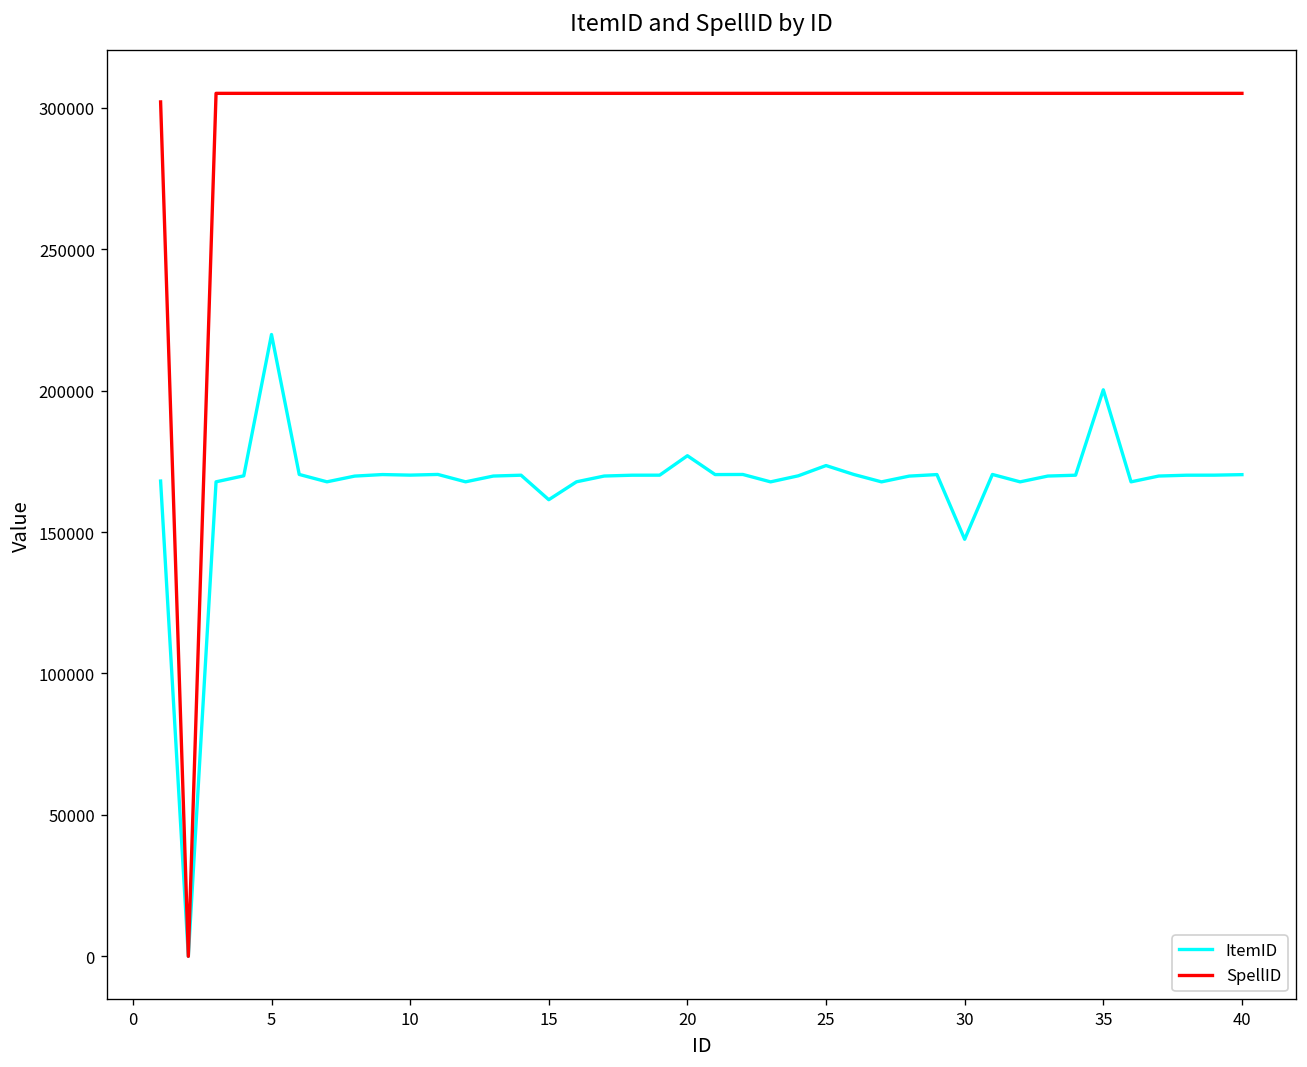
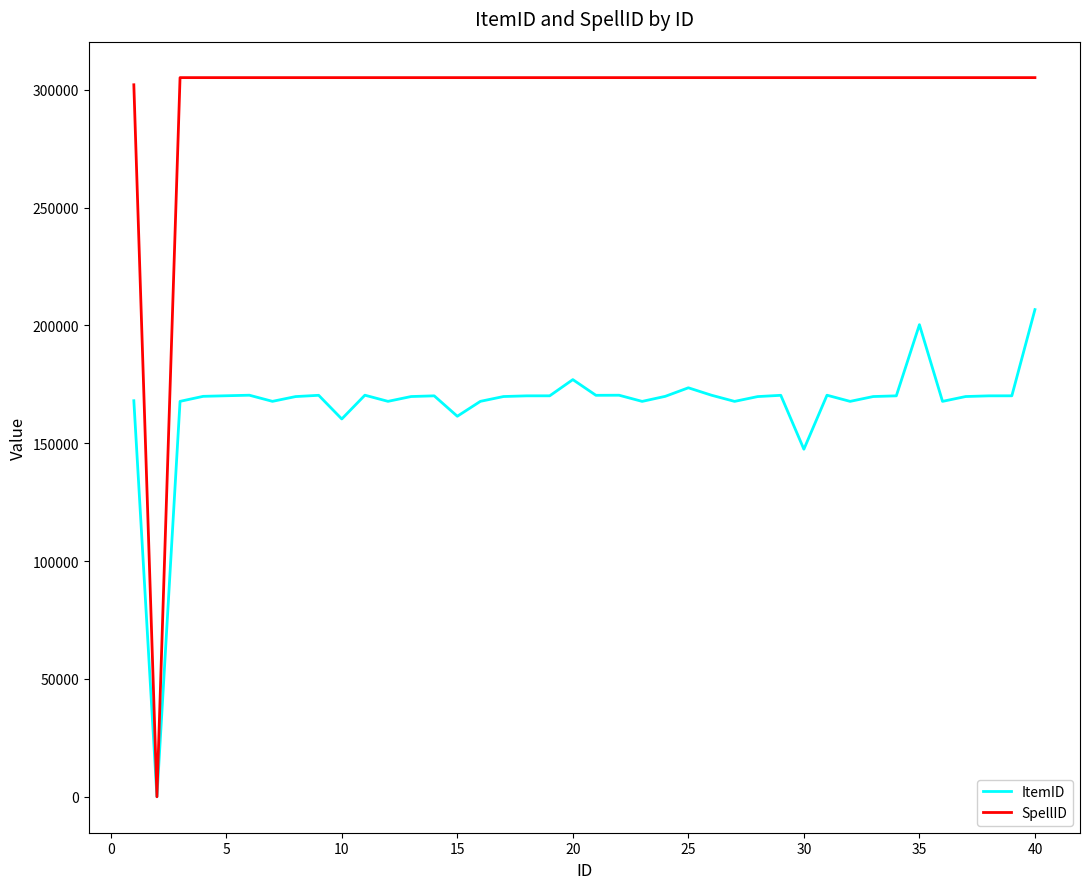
  {
    "ItemID": {
-     "5": 220000,
-     "10": 170000,
+     "5": 170000,
+     "10": 160000,
      "15": 161000,
      "20": 177000,
      "25": 174000,
      "30": 147000,
      "35": 200000,
-     "40": 170000
+     "40": 207000
    },
    "SpellID": {
      "5": 305000,
      "10": 305000,
      "15": 305000,
      "20": 305000,
      "25": 305000,
      "30": 305000,
      "35": 305000,
      "40": 305000
    }
  }
